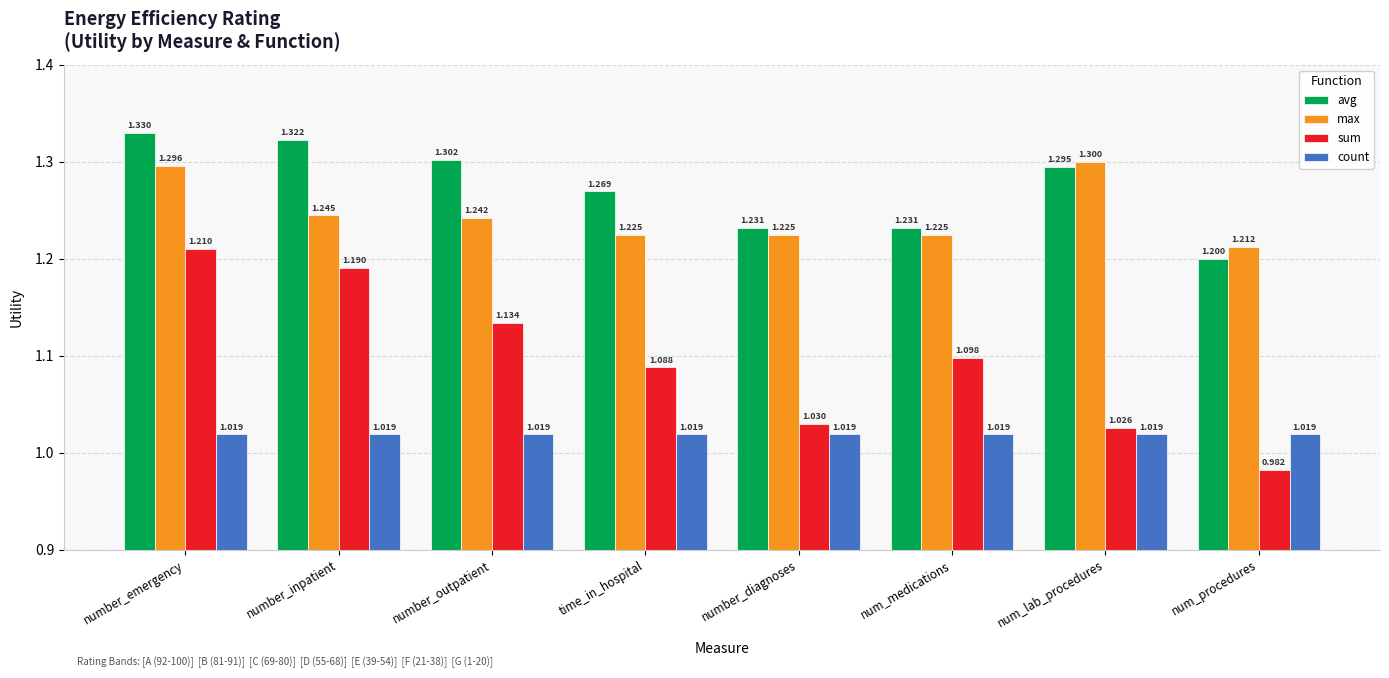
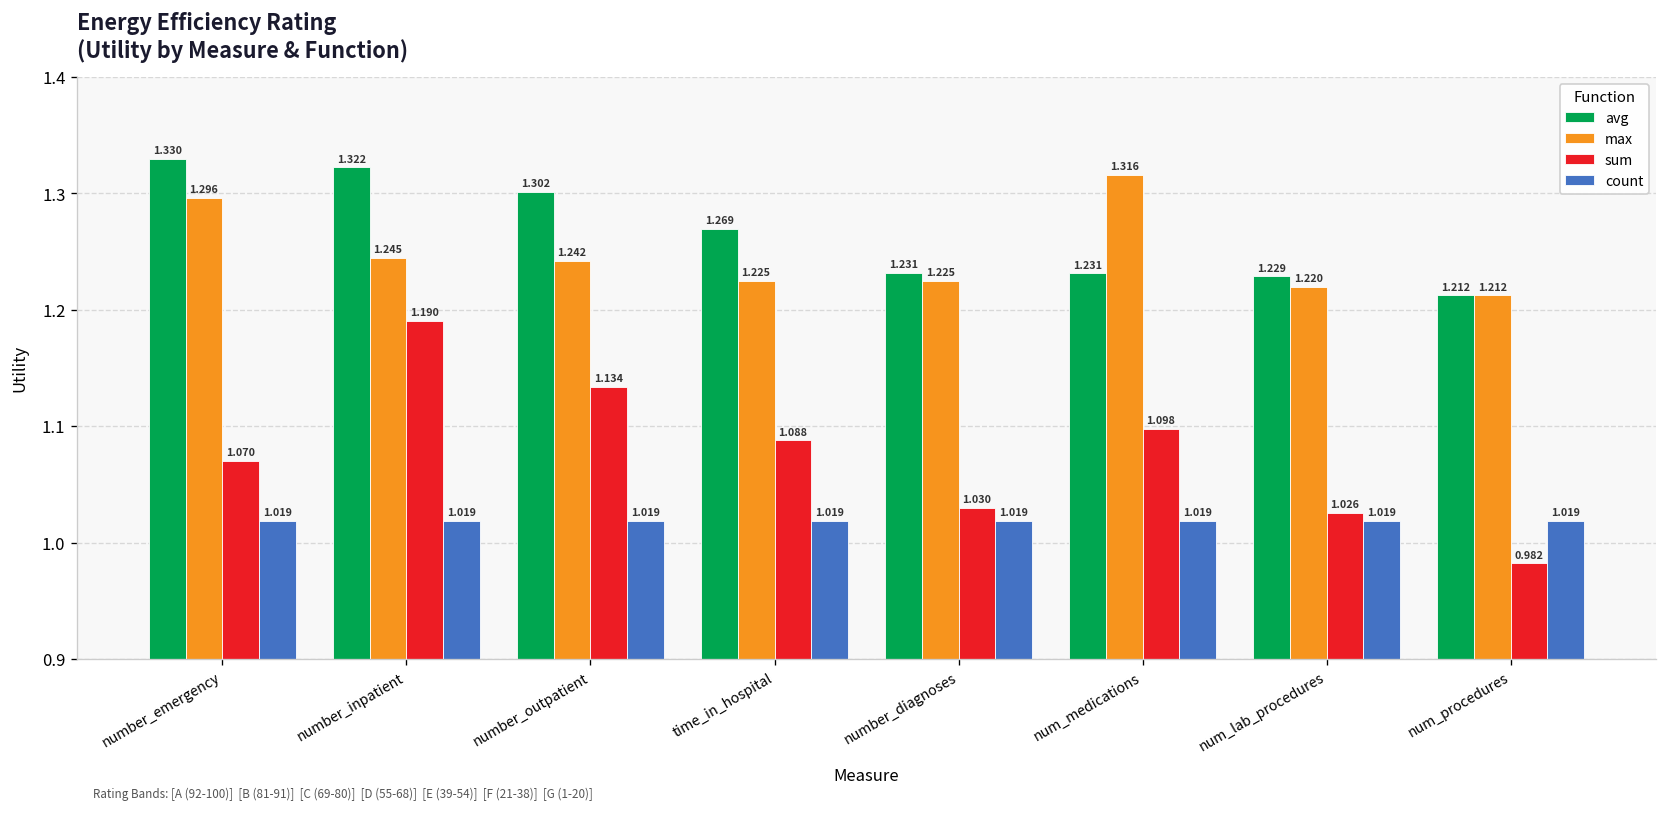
  {
    "avg": {
      "number_emergency": 1.330,
      "number_inpatient": 1.322,
      "number_outpatient": 1.302,
      "time_in_hospital": 1.269,
      "number_diagnoses": 1.231,
      "num_medications": 1.231,
-     "num_lab_procedures": 1.295,
-     "num_procedures": 1.200
+     "num_lab_procedures": 1.229,
+     "num_procedures": 1.212
    },
    "max": {
      "number_emergency": 1.296,
      "number_inpatient": 1.245,
      "number_outpatient": 1.242,
      "time_in_hospital": 1.225,
      "number_diagnoses": 1.225,
-     "num_medications": 1.225,
-     "num_lab_procedures": 1.300,
+     "num_medications": 1.316,
+     "num_lab_procedures": 1.220,
      "num_procedures": 1.212
    },
    "sum": {
-     "number_emergency": 1.210,
+     "number_emergency": 1.070,
      "number_inpatient": 1.190,
      "number_outpatient": 1.134,
      "time_in_hospital": 1.088,
      "number_diagnoses": 1.030,
      "num_medications": 1.098,
      "num_lab_procedures": 1.026,
      "num_procedures": 0.982
    },
    "count": {
      "number_emergency": 1.019,
      "number_inpatient": 1.019,
      "number_outpatient": 1.019,
      "time_in_hospital": 1.019,
      "number_diagnoses": 1.019,
      "num_medications": 1.019,
      "num_lab_procedures": 1.019,
      "num_procedures": 1.019
    }
  }
